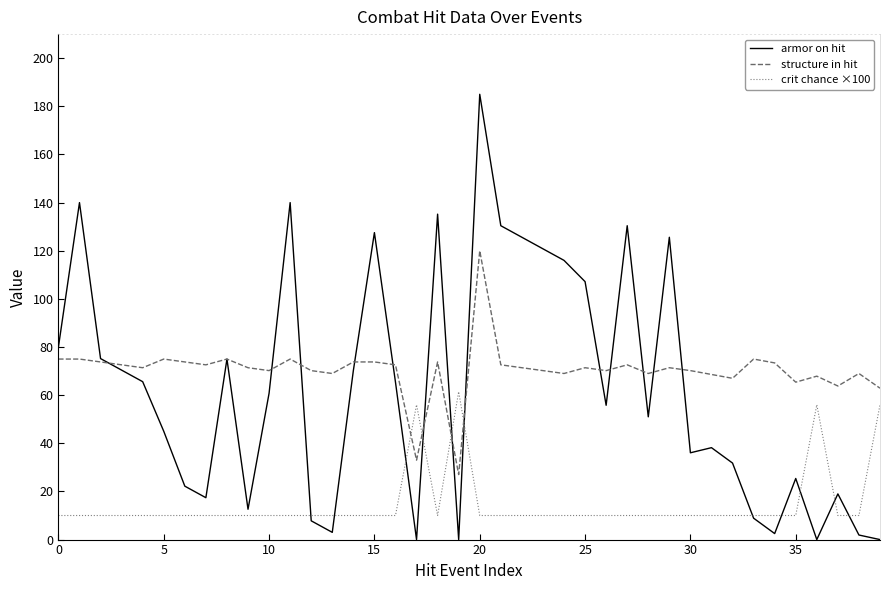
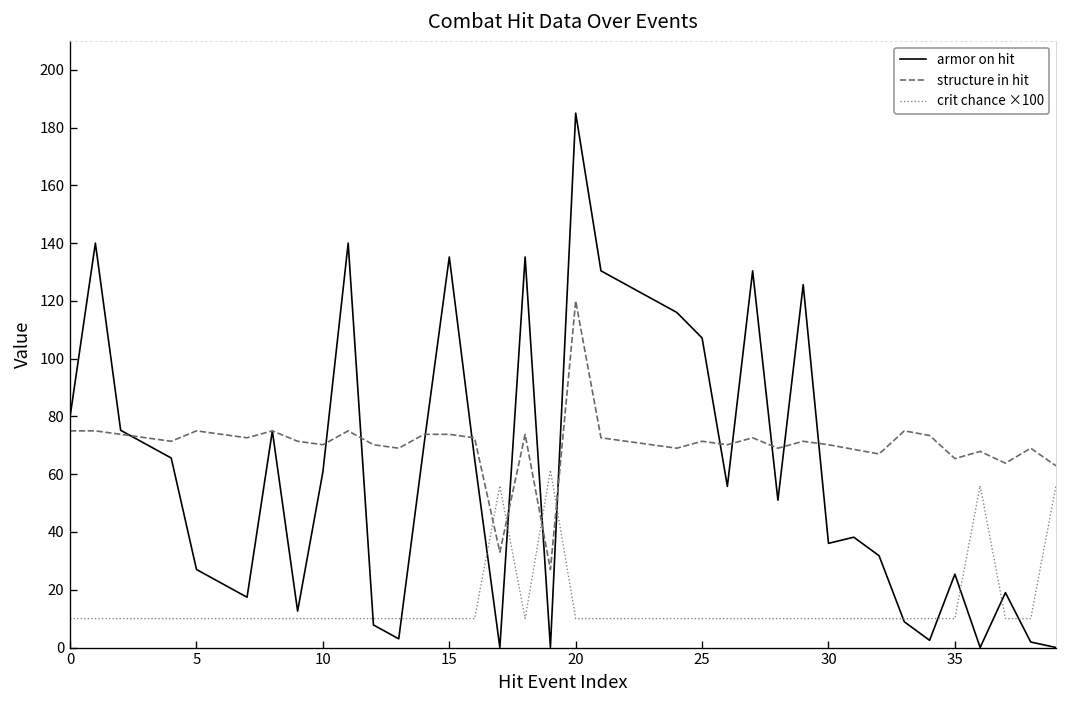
  {
    "armor on hit": {
      "0": 80,
-     "5": 45,
+     "5": 27,
      "10": 61,
-     "15": 128,
+     "15": 135,
      "20": 185,
      "25": 107,
      "30": 36,
      "35": 25
    }
  }
